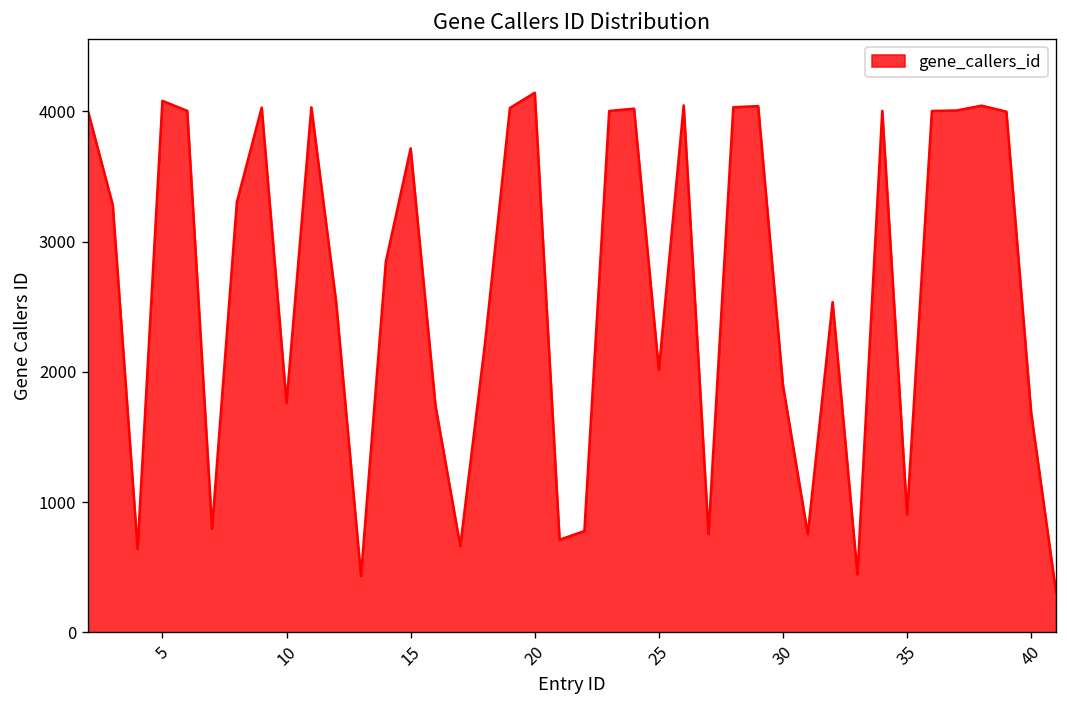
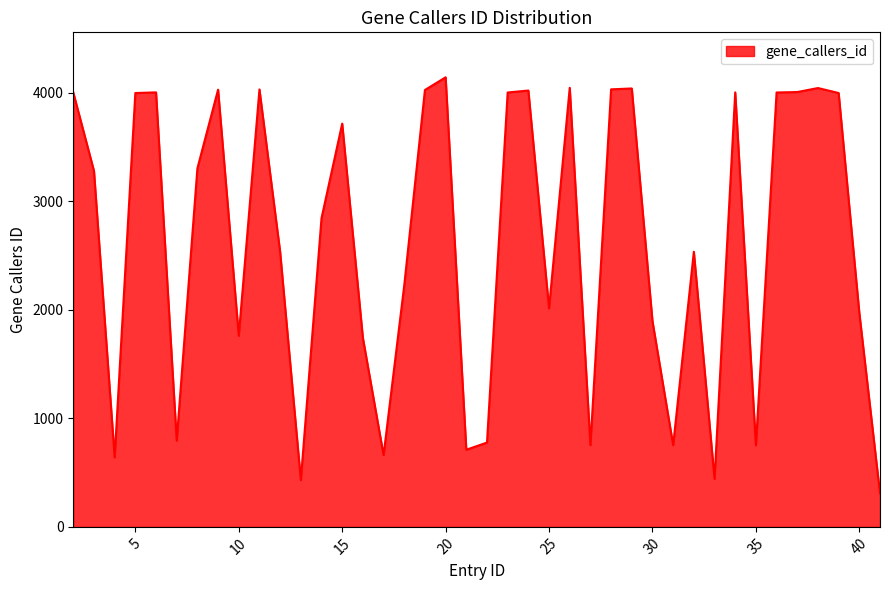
  {
-   "5": 4080,
+   "5": 4000,
    "10": 1760,
    "15": 3720,
    "20": 4140,
    "25": 2010,
    "30": 1900,
-   "35": 900,
-   "40": 1680
+   "35": 750,
+   "40": 1970
  }
